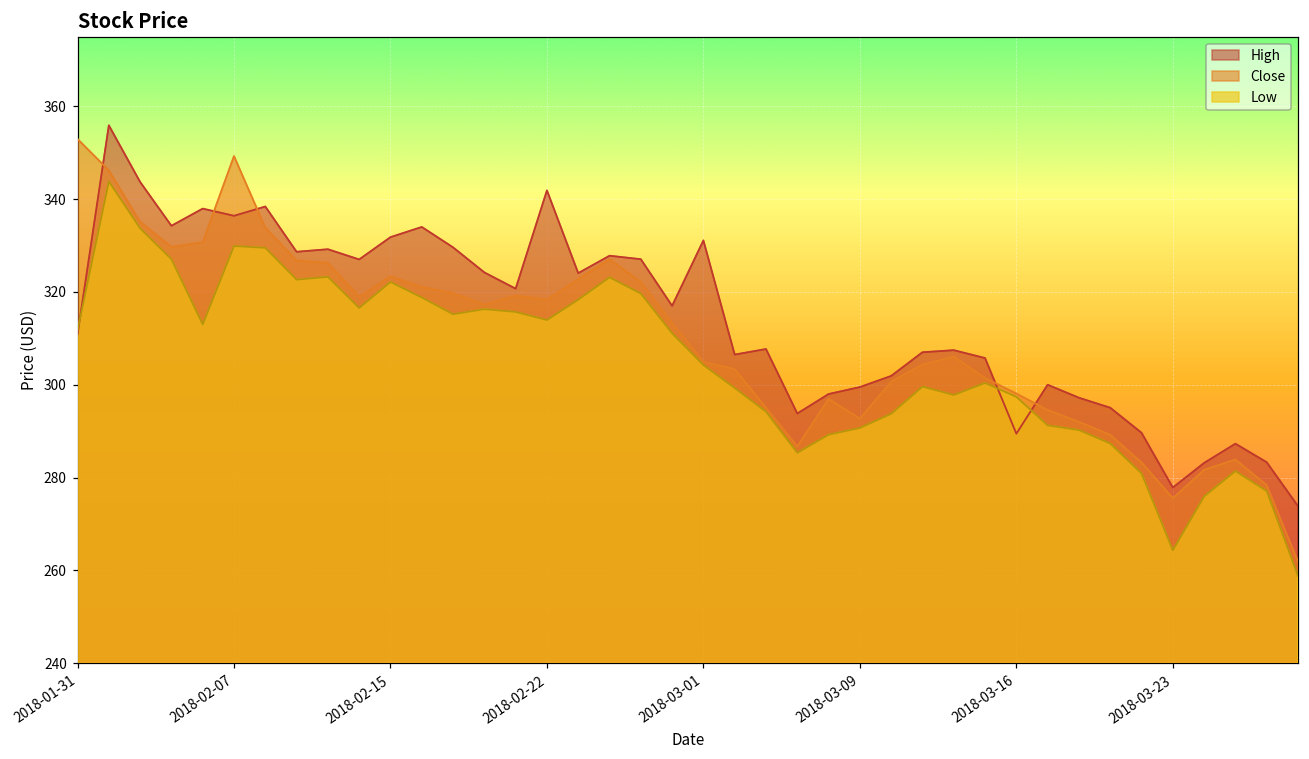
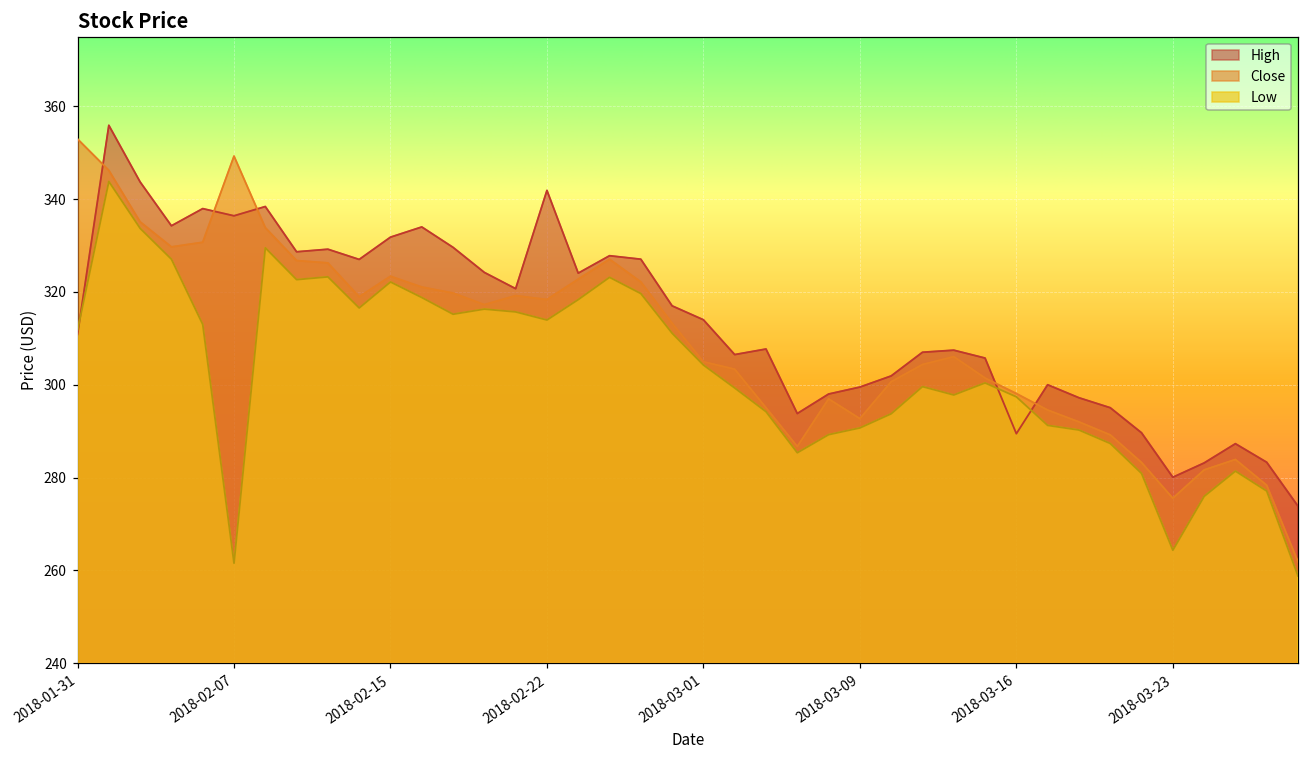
  {
    "High": {
      "2018-01-31": 311,
      "2018-02-07": 336,
      "2018-02-15": 332,
      "2018-02-22": 342,
-     "2018-03-01": 331,
+     "2018-03-01": 314,
      "2018-03-09": 300,
      "2018-03-16": 289,
-     "2018-03-23": 278
+     "2018-03-23": 280
    },
    "Close": {
      "2018-01-31": 353,
      "2018-02-07": 349,
      "2018-02-15": 323,
      "2018-02-22": 318,
      "2018-03-01": 305,
      "2018-03-09": 293,
      "2018-03-16": 298,
      "2018-03-23": 276
    },
    "Low": {
      "2018-01-31": 312,
-     "2018-02-07": 330,
+     "2018-02-07": 262,
      "2018-02-15": 322,
      "2018-02-22": 314,
      "2018-03-01": 304,
      "2018-03-09": 291,
      "2018-03-16": 297,
      "2018-03-23": 264
    }
  }
